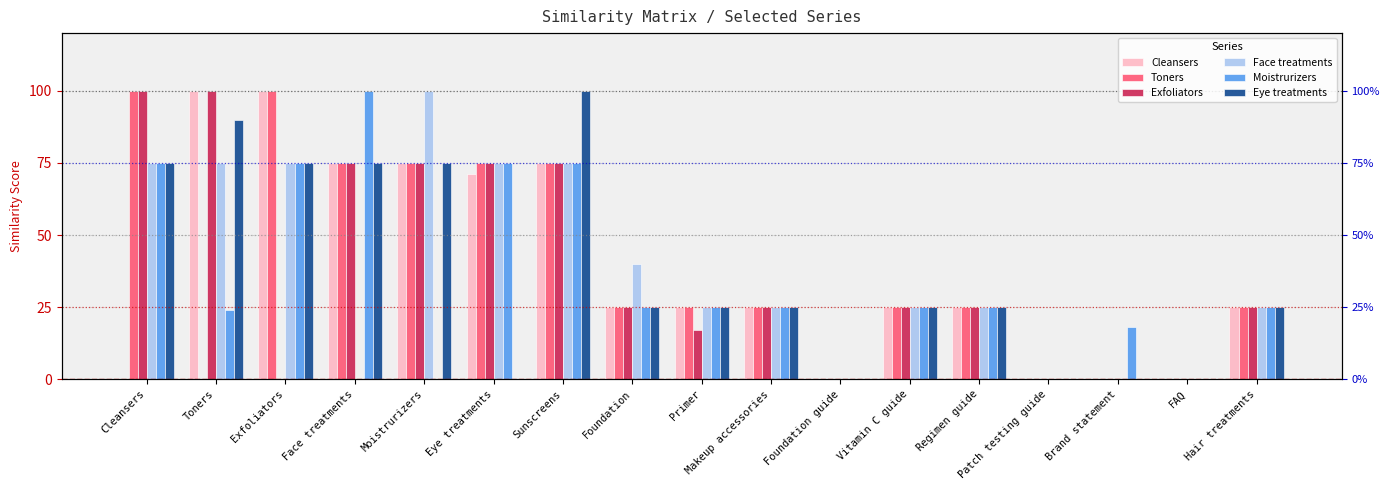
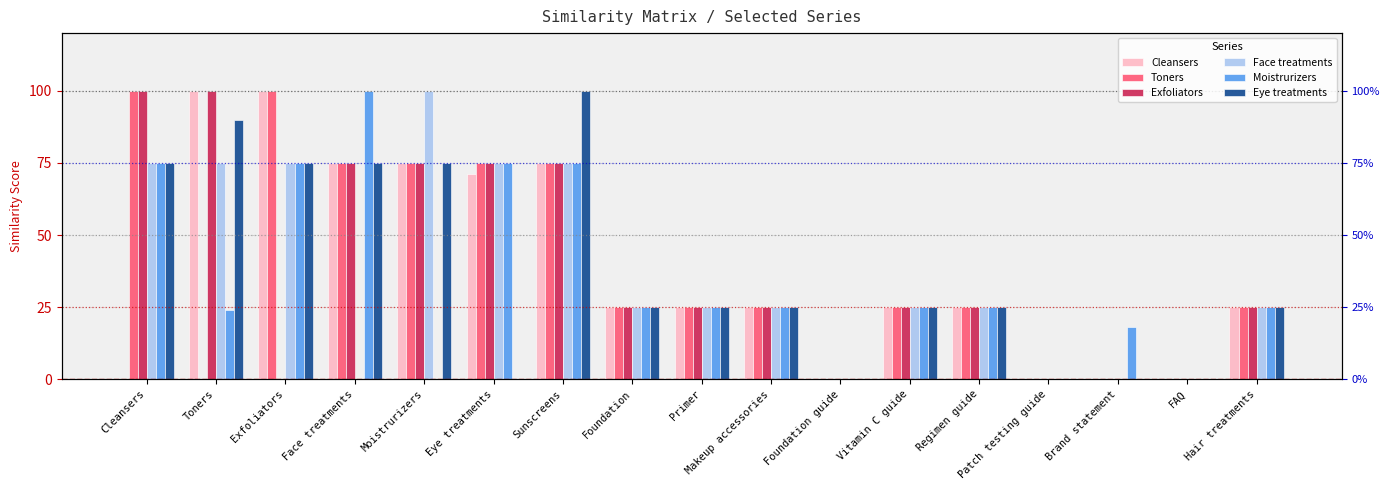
  {
    "Cleansers": {
      "Cleansers": 0,
      "Toners": 100,
      "Exfoliators": 100,
      "Face treatments": 75,
      "Moistrurizers": 75,
      "Eye treatments": 71,
      "Sunscreens": 75,
      "Foundation": 25,
      "Primer": 25,
      "Makeup accessories": 25,
      "Foundation guide": 0,
      "Vitamin C guide": 25,
      "Regimen guide": 25,
      "Patch testing guide": 0,
      "Brand statement": 0,
      "FAQ": 0,
      "Hair treatments": 25
    },
    "Toners": {
      "Cleansers": 100,
      "Toners": 0,
      "Exfoliators": 100,
      "Face treatments": 75,
      "Moistrurizers": 75,
      "Eye treatments": 75,
      "Sunscreens": 75,
      "Foundation": 25,
      "Primer": 25,
      "Makeup accessories": 25,
      "Foundation guide": 0,
      "Vitamin C guide": 25,
      "Regimen guide": 25,
      "Patch testing guide": 0,
      "Brand statement": 0,
      "FAQ": 0,
      "Hair treatments": 25
    },
    "Exfoliators": {
      "Cleansers": 100,
      "Toners": 100,
      "Exfoliators": 0,
      "Face treatments": 75,
      "Moistrurizers": 75,
      "Eye treatments": 75,
      "Sunscreens": 75,
      "Foundation": 25,
-     "Primer": 17,
+     "Primer": 25,
      "Makeup accessories": 25,
      "Foundation guide": 0,
      "Vitamin C guide": 25,
      "Regimen guide": 25,
      "Patch testing guide": 0,
      "Brand statement": 0,
      "FAQ": 0,
      "Hair treatments": 25
    },
    "Face treatments": {
      "Cleansers": 75,
      "Toners": 75,
      "Exfoliators": 75,
      "Face treatments": 0,
      "Moistrurizers": 100,
      "Eye treatments": 75,
      "Sunscreens": 75,
-     "Foundation": 40,
+     "Foundation": 25,
      "Primer": 25,
      "Makeup accessories": 25,
      "Foundation guide": 0,
      "Vitamin C guide": 25,
      "Regimen guide": 25,
      "Patch testing guide": 0,
      "Brand statement": 0,
      "FAQ": 0,
      "Hair treatments": 25
    },
    "Moistrurizers": {
      "Cleansers": 75,
      "Toners": 24,
      "Exfoliators": 75,
      "Face treatments": 100,
      "Moistrurizers": 0,
      "Eye treatments": 75,
      "Sunscreens": 75,
      "Foundation": 25,
      "Primer": 25,
      "Makeup accessories": 25,
      "Foundation guide": 0,
      "Vitamin C guide": 25,
      "Regimen guide": 25,
      "Patch testing guide": 0,
      "Brand statement": 18,
      "FAQ": 0,
      "Hair treatments": 25
    },
    "Eye treatments": {
      "Cleansers": 75,
      "Toners": 90,
      "Exfoliators": 75,
      "Face treatments": 75,
      "Moistrurizers": 75,
      "Eye treatments": 0,
      "Sunscreens": 100,
      "Foundation": 25,
      "Primer": 25,
      "Makeup accessories": 25,
      "Foundation guide": 0,
      "Vitamin C guide": 25,
      "Regimen guide": 25,
      "Patch testing guide": 0,
      "Brand statement": 0,
      "FAQ": 0,
      "Hair treatments": 25
    }
  }
